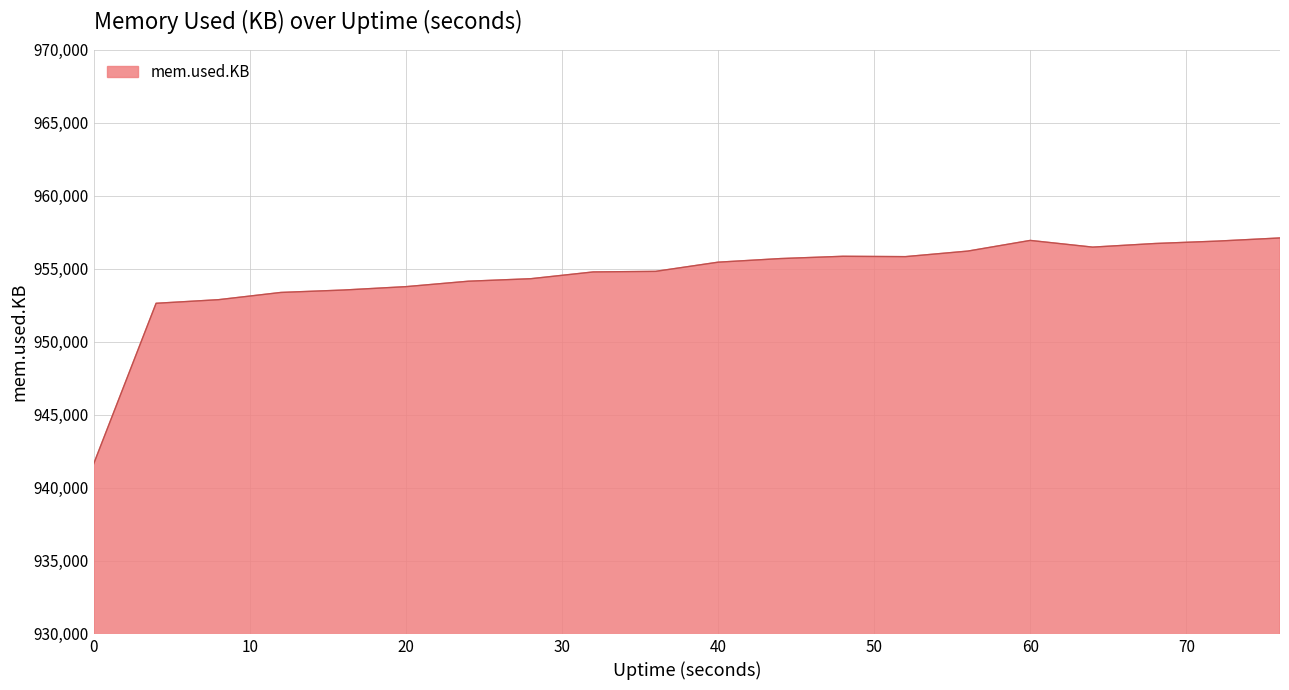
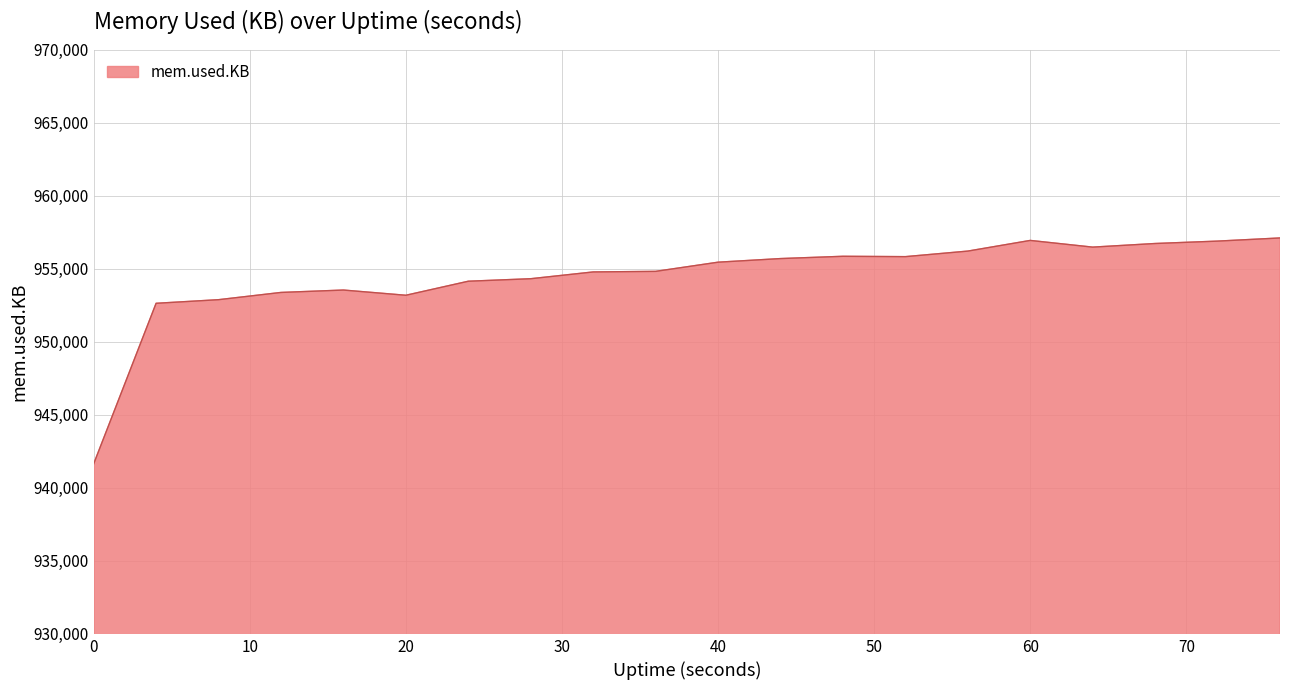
  {
    "0": "941,600",
-   "20": "953,800",
+   "20": "953,200",
    "40": "955,500",
    "60": "957,000"
  }
